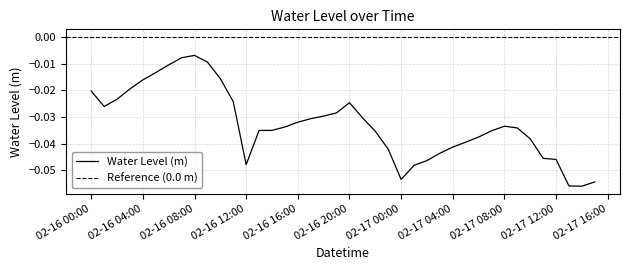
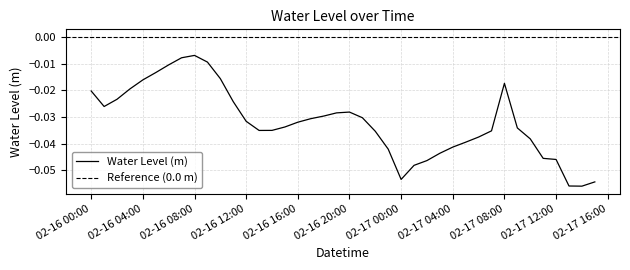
  {
    "02-16 00:00": -0.020,
    "02-16 04:00": -0.016,
    "02-16 08:00": -0.007,
-   "02-16 12:00": -0.048,
+   "02-16 12:00": -0.032,
    "02-16 16:00": -0.032,
-   "02-16 20:00": -0.025,
+   "02-16 20:00": -0.028,
    "02-17 00:00": -0.053,
    "02-17 04:00": -0.041,
-   "02-17 08:00": -0.033,
+   "02-17 08:00": -0.017,
    "02-17 12:00": -0.046
  }
